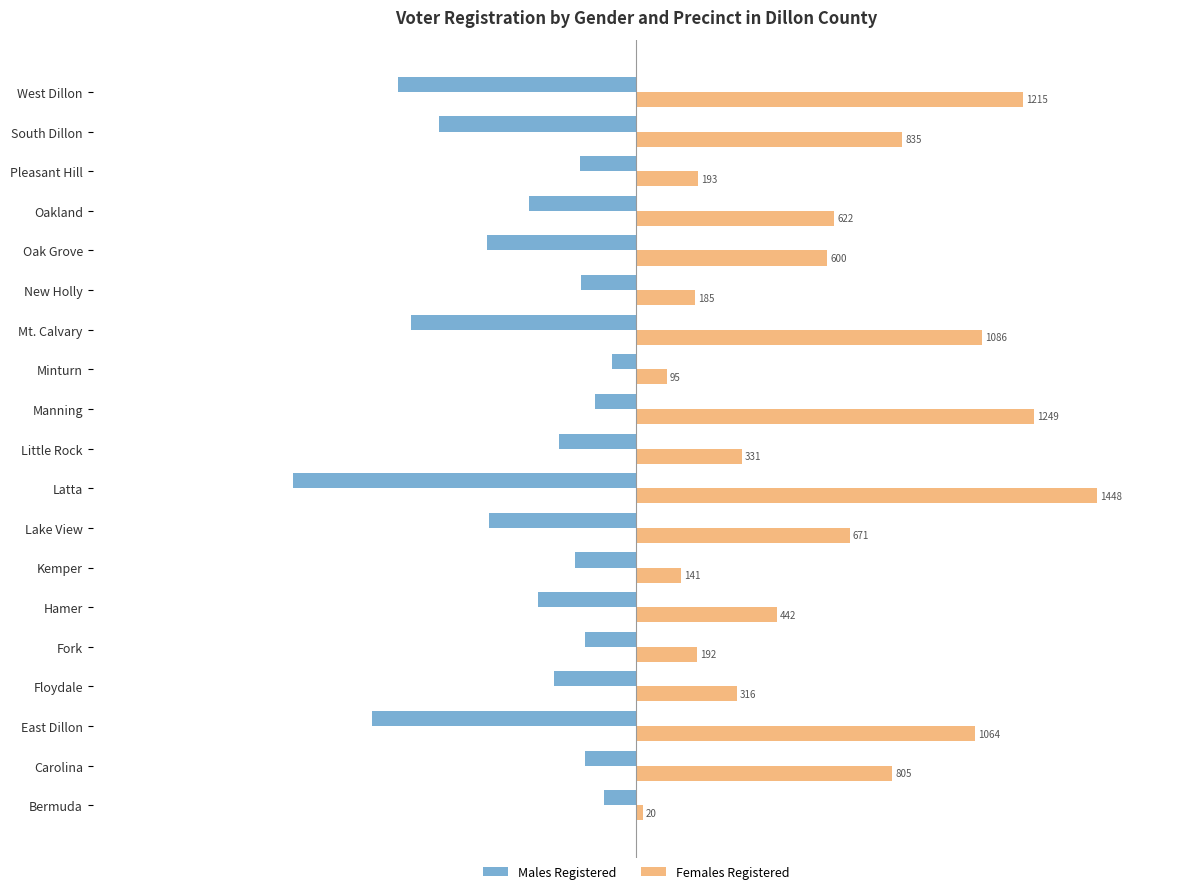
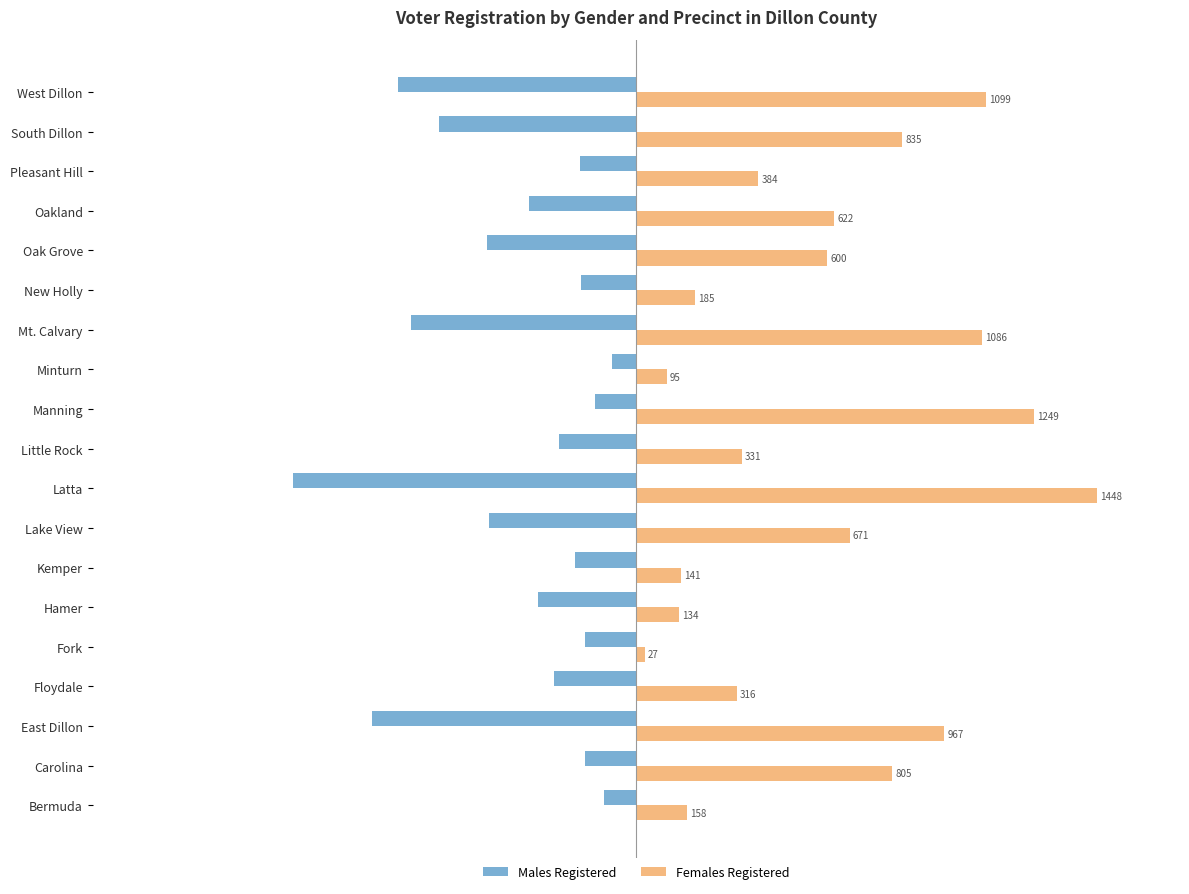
  {
    "Females Registered": {
-     "West Dillon": 1215,
+     "West Dillon": 1099,
      "South Dillon": 835,
-     "Pleasant Hill": 193,
+     "Pleasant Hill": 384,
      "Oakland": 622,
      "Oak Grove": 600,
      "New Holly": 185,
      "Mt. Calvary": 1086,
      "Minturn": 95,
      "Manning": 1249,
      "Little Rock": 331,
      "Latta": 1448,
      "Lake View": 671,
      "Kemper": 141,
-     "Hamer": 442,
-     "Fork": 192,
+     "Hamer": 134,
+     "Fork": 27,
      "Floydale": 316,
-     "East Dillon": 1064,
+     "East Dillon": 967,
      "Carolina": 805,
-     "Bermuda": 20
+     "Bermuda": 158
    }
  }
